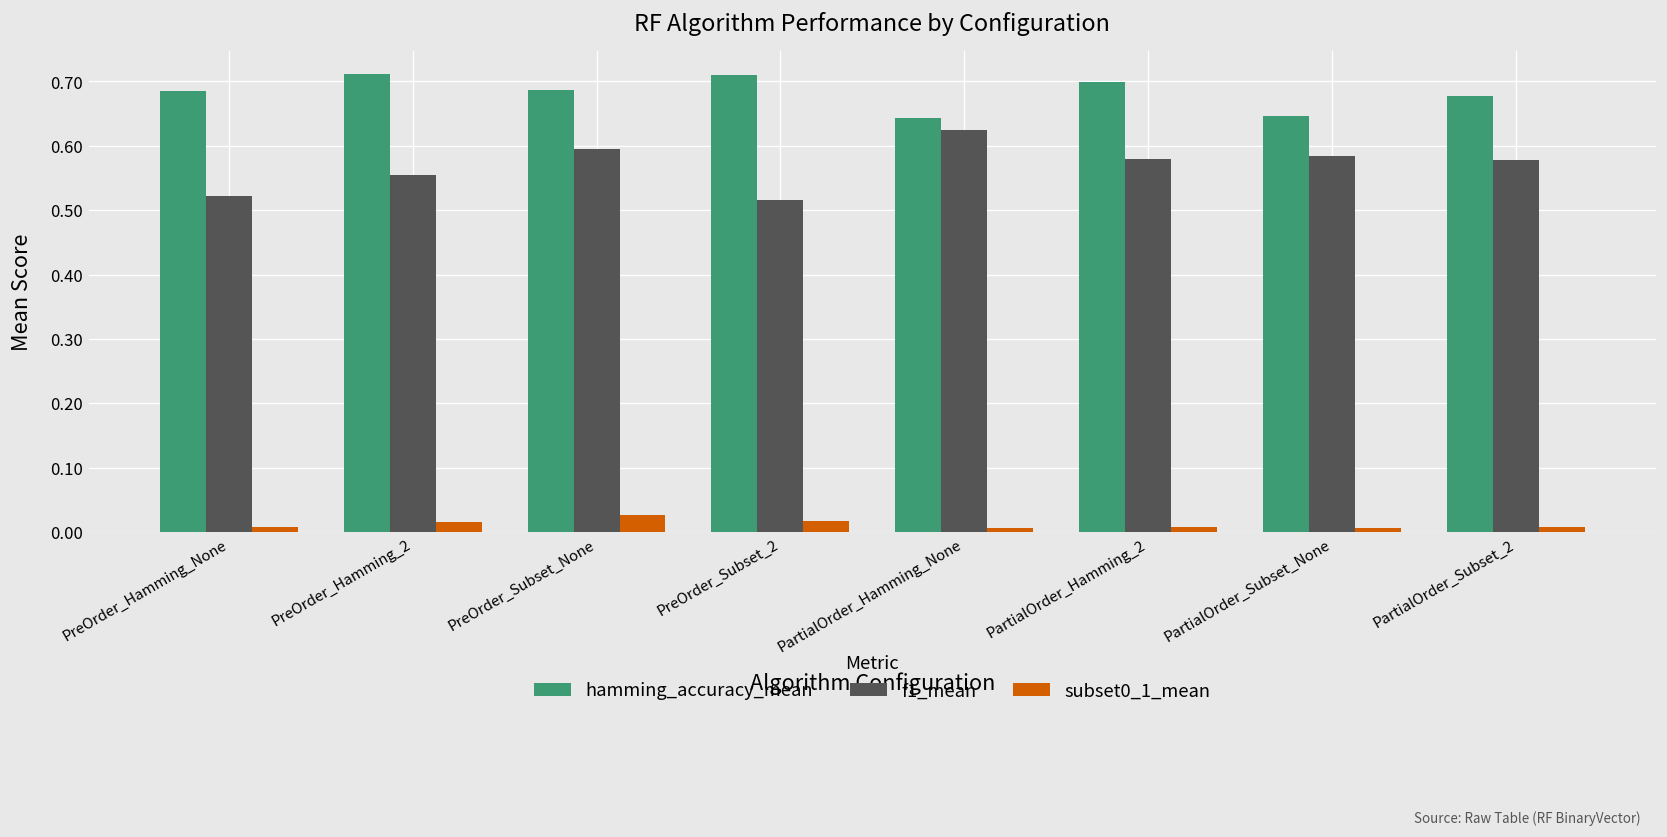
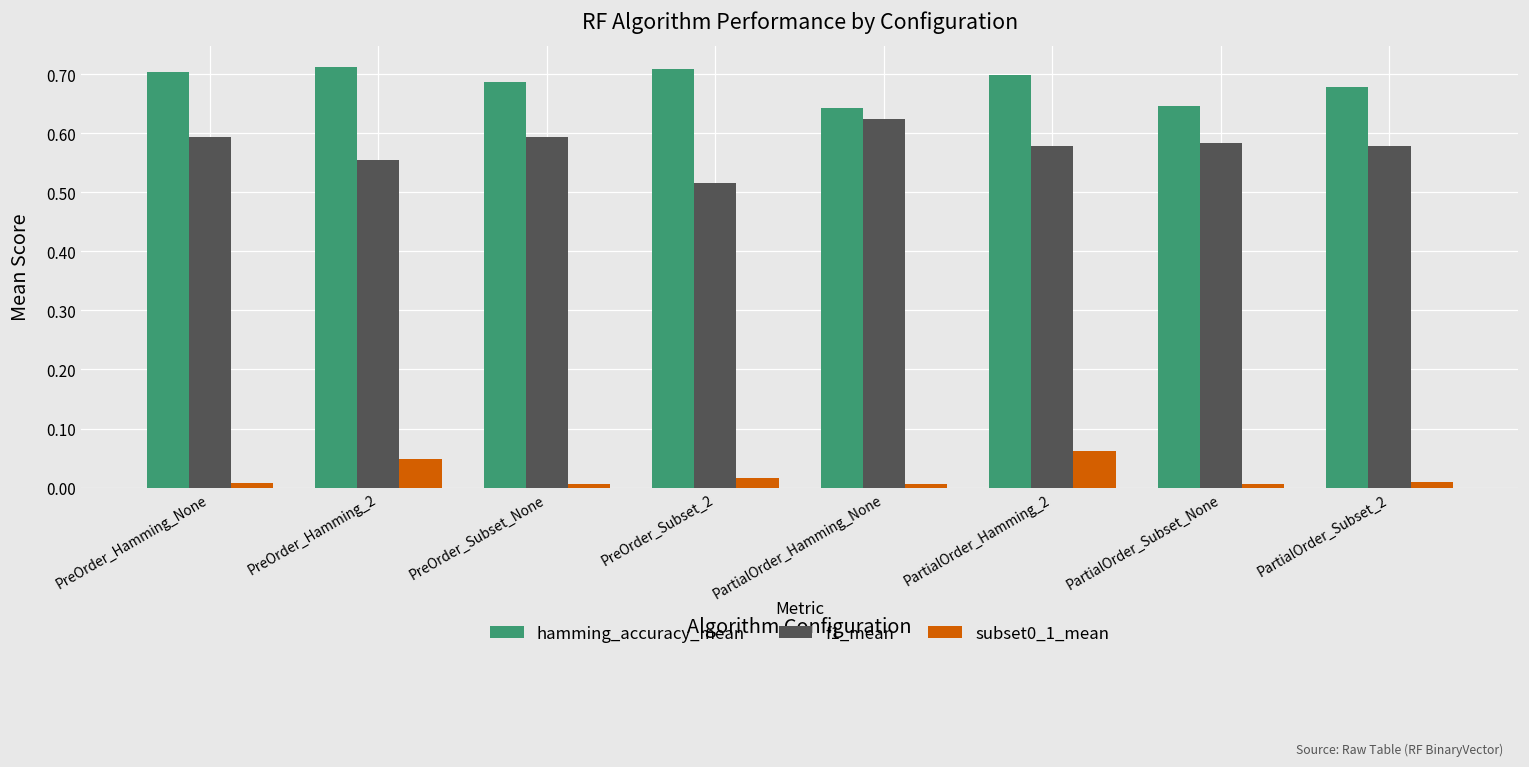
  {
    "hamming_accuracy_mean": {
-     "PreOrder_Hamming_None": 0.69,
+     "PreOrder_Hamming_None": 0.70,
      "PreOrder_Hamming_2": 0.71,
      "PreOrder_Subset_None": 0.69,
      "PreOrder_Subset_2": 0.71,
      "PartialOrder_Hamming_None": 0.64,
      "PartialOrder_Hamming_2": 0.70,
      "PartialOrder_Subset_None": 0.65,
      "PartialOrder_Subset_2": 0.68
    },
    "f1_mean": {
-     "PreOrder_Hamming_None": 0.52,
+     "PreOrder_Hamming_None": 0.59,
      "PreOrder_Hamming_2": 0.55,
      "PreOrder_Subset_None": 0.59,
      "PreOrder_Subset_2": 0.52,
      "PartialOrder_Hamming_None": 0.62,
      "PartialOrder_Hamming_2": 0.58,
      "PartialOrder_Subset_None": 0.58,
      "PartialOrder_Subset_2": 0.58
    },
    "subset0_1_mean": {
      "PreOrder_Hamming_None": 0.01,
-     "PreOrder_Hamming_2": 0.02,
-     "PreOrder_Subset_None": 0.03,
+     "PreOrder_Hamming_2": 0.05,
+     "PreOrder_Subset_None": 0.01,
      "PreOrder_Subset_2": 0.02,
      "PartialOrder_Hamming_None": 0.01,
-     "PartialOrder_Hamming_2": 0.01,
+     "PartialOrder_Hamming_2": 0.06,
      "PartialOrder_Subset_None": 0.01,
      "PartialOrder_Subset_2": 0.01
    }
  }
